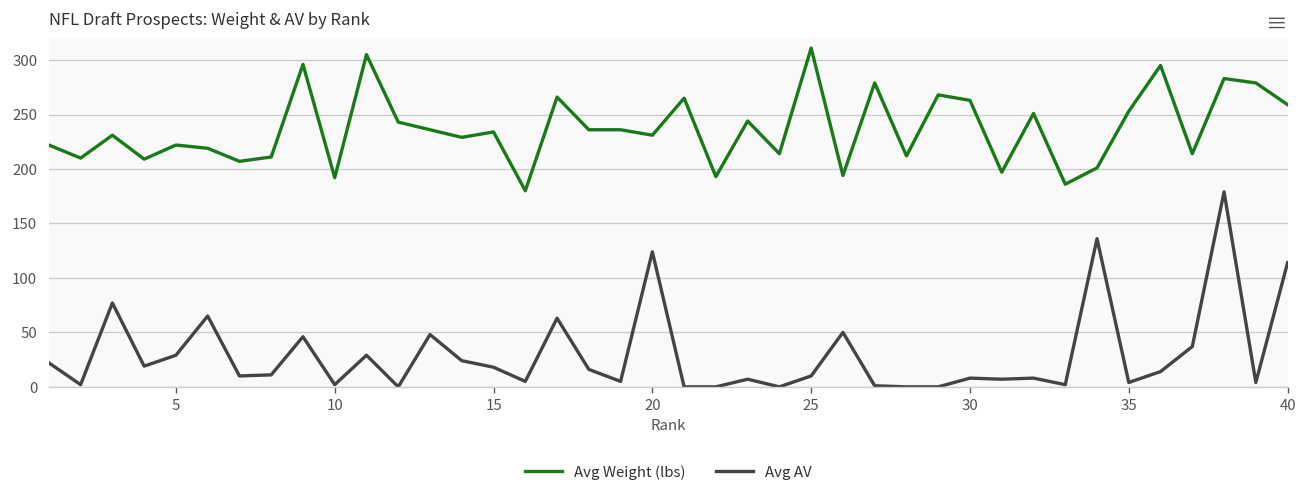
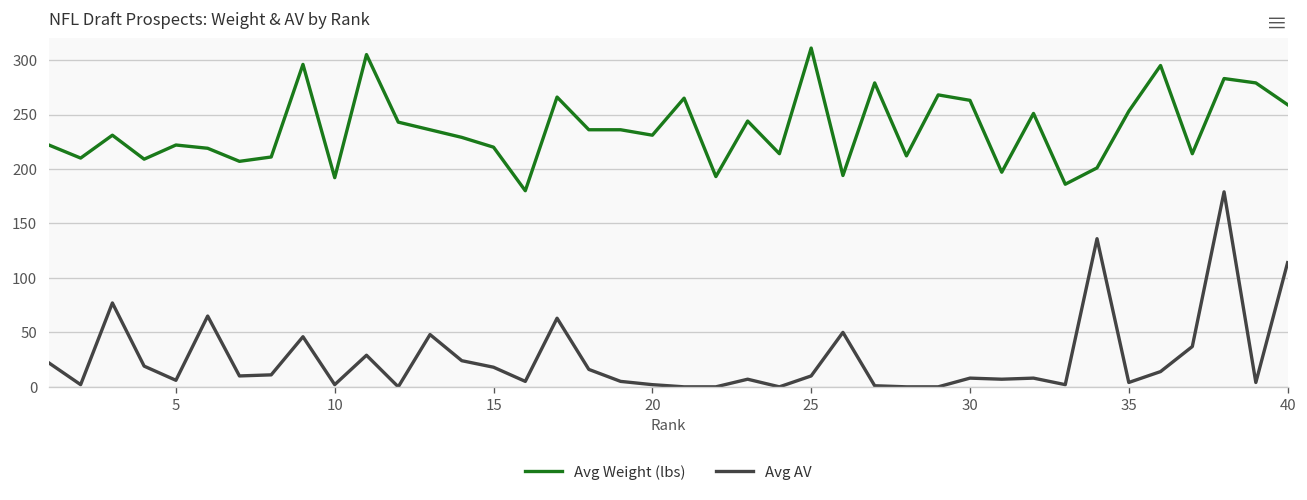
  {
    "Avg Weight (lbs)": {
      "5": 220,
      "10": 190,
-     "15": 230,
+     "15": 220,
      "20": 230,
      "25": 310,
      "30": 260,
      "35": 250,
      "40": 260
    },
    "Avg AV": {
-     "5": 30,
+     "5": 10,
      "10": 0,
      "15": 20,
-     "20": 120,
+     "20": 0,
      "25": 10,
      "30": 10,
      "35": 0,
      "40": 110
    }
  }
